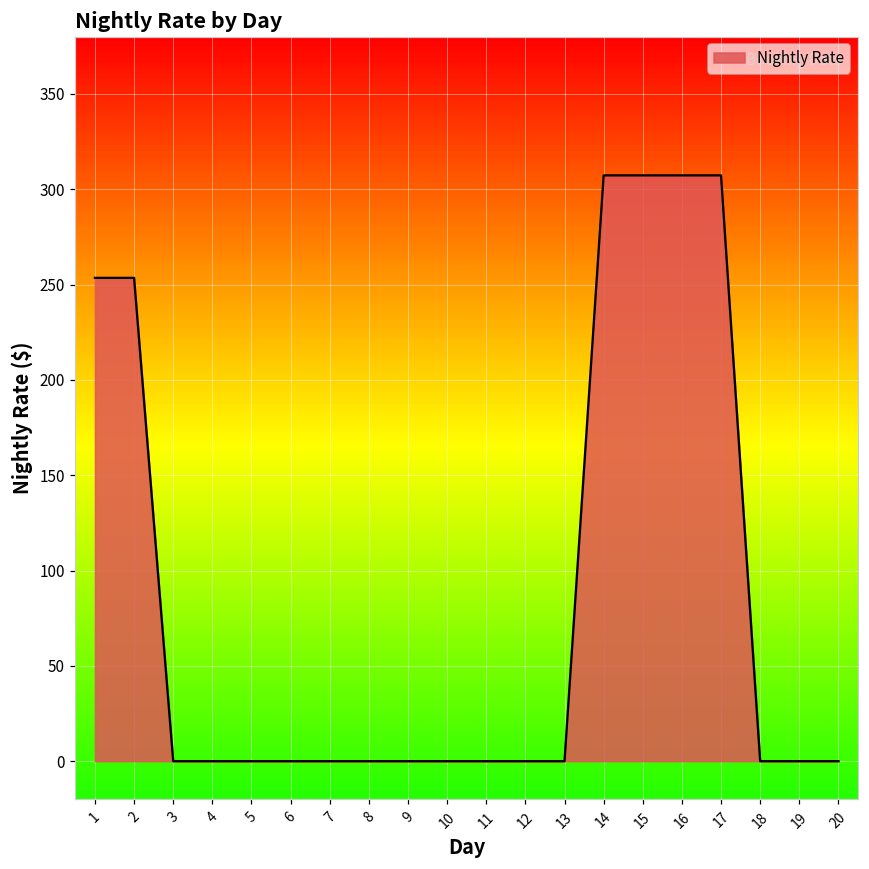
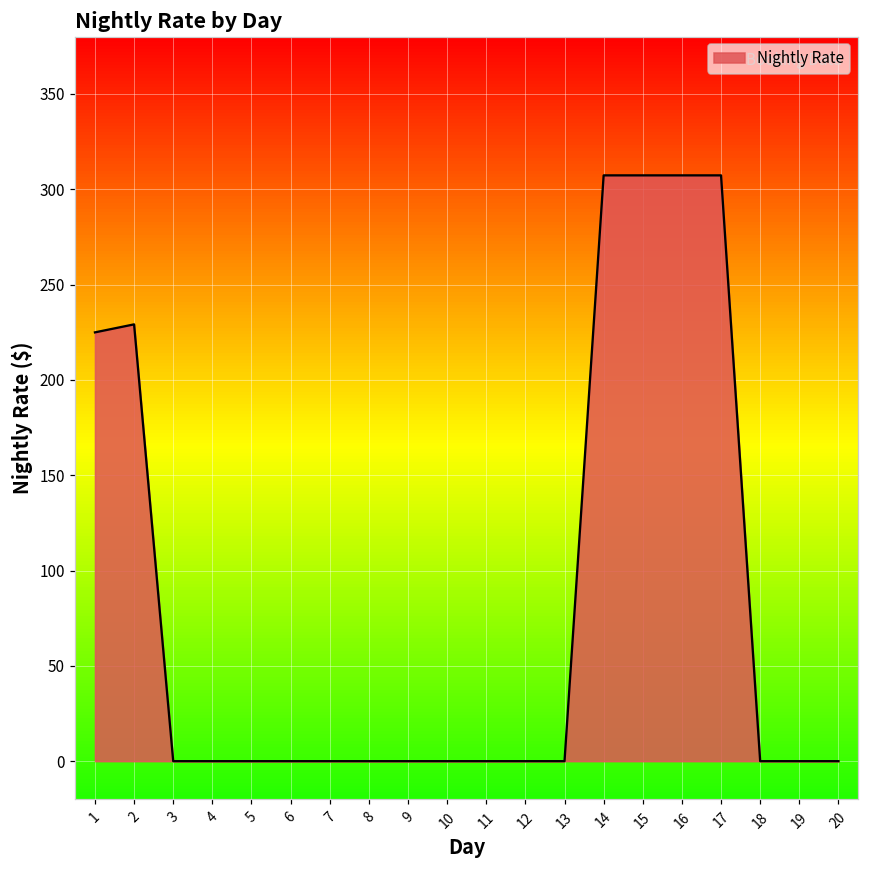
  {
-   "1": 254,
-   "2": 254,
+   "1": 225,
+   "2": 229,
    "3": 0,
    "4": 0,
    "5": 0,
    "6": 0,
    "7": 0,
    "8": 0,
    "9": 0,
    "10": 0,
    "11": 0,
    "12": 0,
    "13": 0,
    "14": 307,
    "15": 307,
    "16": 307,
    "17": 307,
    "18": 0,
    "19": 0,
    "20": 0
  }
